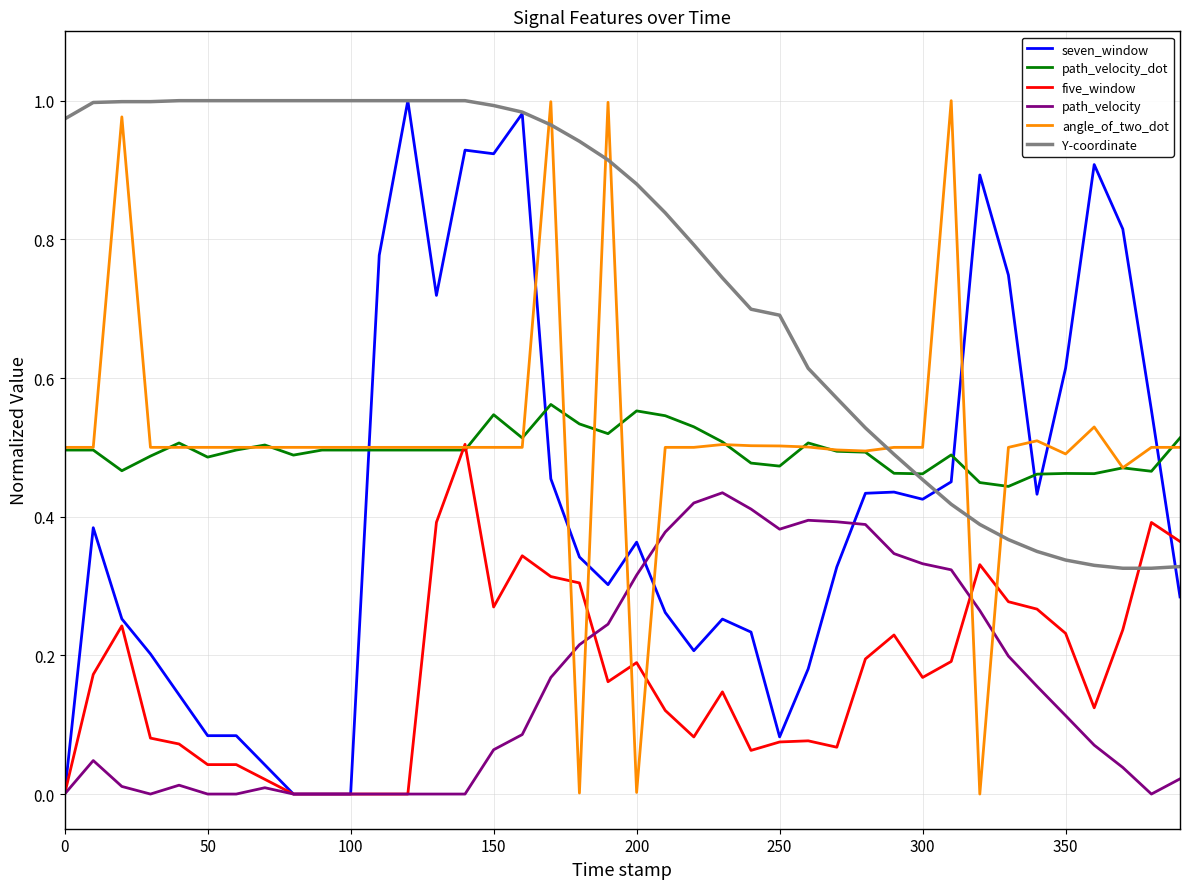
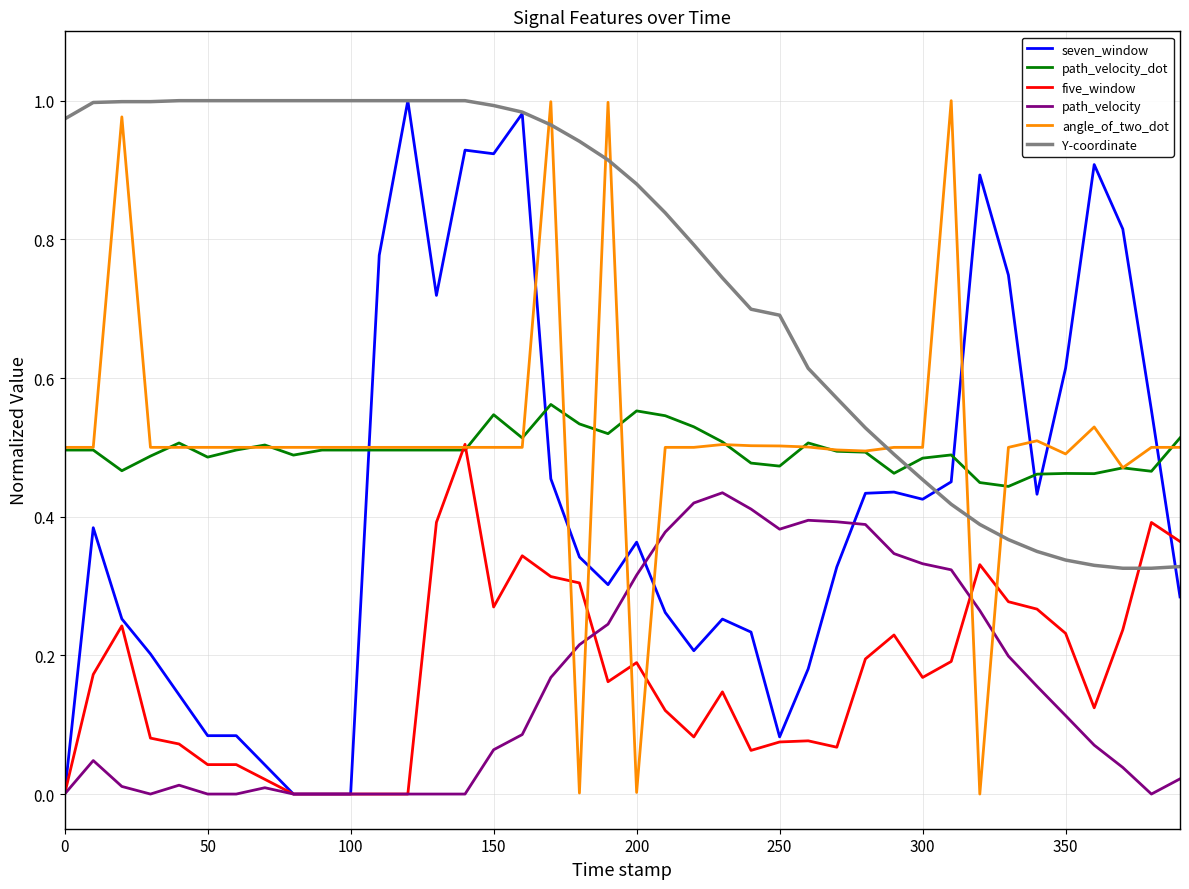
  {
    "seven_window": {
      "50": 0.08,
      "150": 0.92,
      "200": 0.36,
      "250": 0.08,
      "300": 0.43,
      "350": 0.61
    },
    "path_velocity_dot": {
      "0": 0.50,
      "50": 0.49,
      "100": 0.50,
      "150": 0.55,
      "200": 0.55,
      "250": 0.47,
-     "300": 0.46,
+     "300": 0.48,
      "350": 0.46
    },
    "five_window": {
      "50": 0.04,
      "150": 0.27,
      "200": 0.19,
      "250": 0.08,
      "300": 0.17,
      "350": 0.23
    },
    "path_velocity": {
      "50": 0.00,
      "150": 0.06,
      "200": 0.32,
      "250": 0.38,
      "300": 0.33,
      "350": 0.11
    },
    "angle_of_two_dot": {
      "0": 0.50,
      "50": 0.50,
      "100": 0.50,
      "150": 0.50,
      "200": 0.00,
      "250": 0.50,
      "300": 0.50,
      "350": 0.49
    },
    "Y-coordinate": {
      "0": 0.97,
      "50": 1.00,
      "100": 1.00,
      "150": 0.99,
      "200": 0.88,
      "250": 0.69,
      "300": 0.45,
      "350": 0.34
    }
  }
